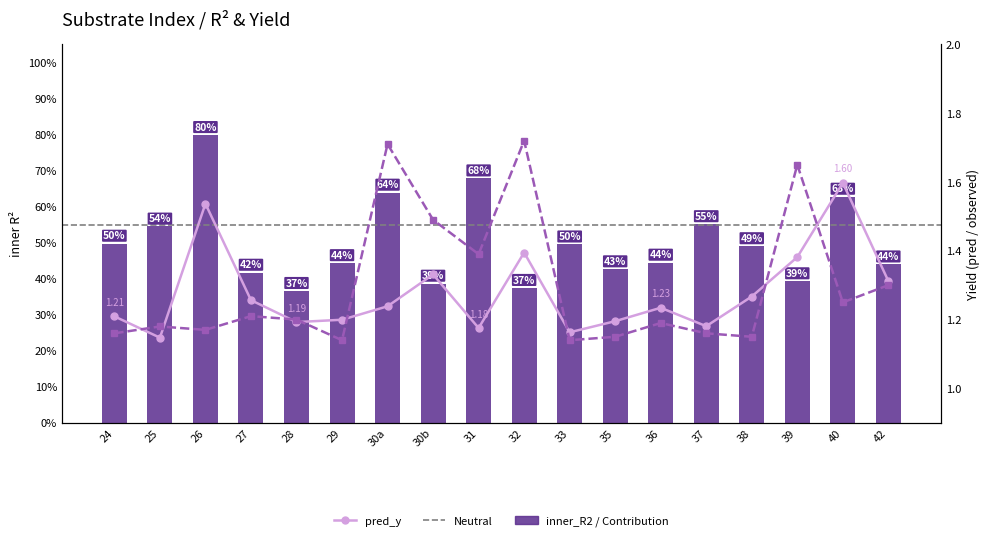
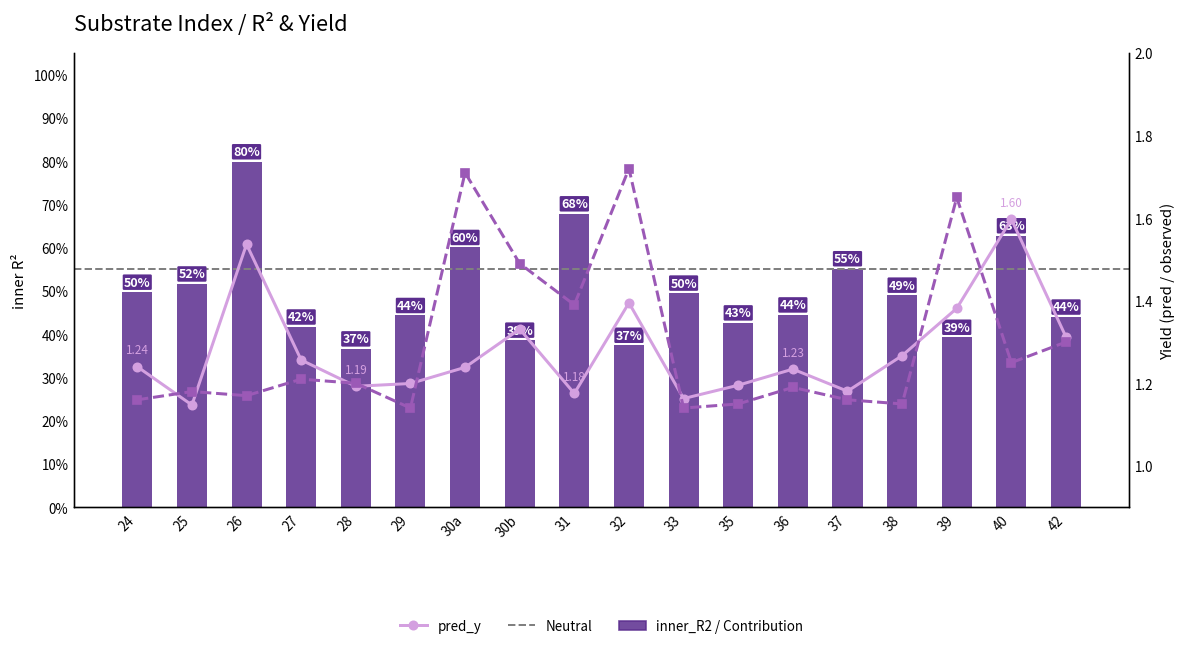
  {
    "inner_R2 / Contribution": {
-     "25": "54%",
-     "30a": "64%"
+     "25": "52%",
+     "30a": "60%"
    },
    "pred_y": {
-     "24": "1.21",
+     "24": "1.24",
      "31": "1.18",
      "36": "1.23"
    }
  }
